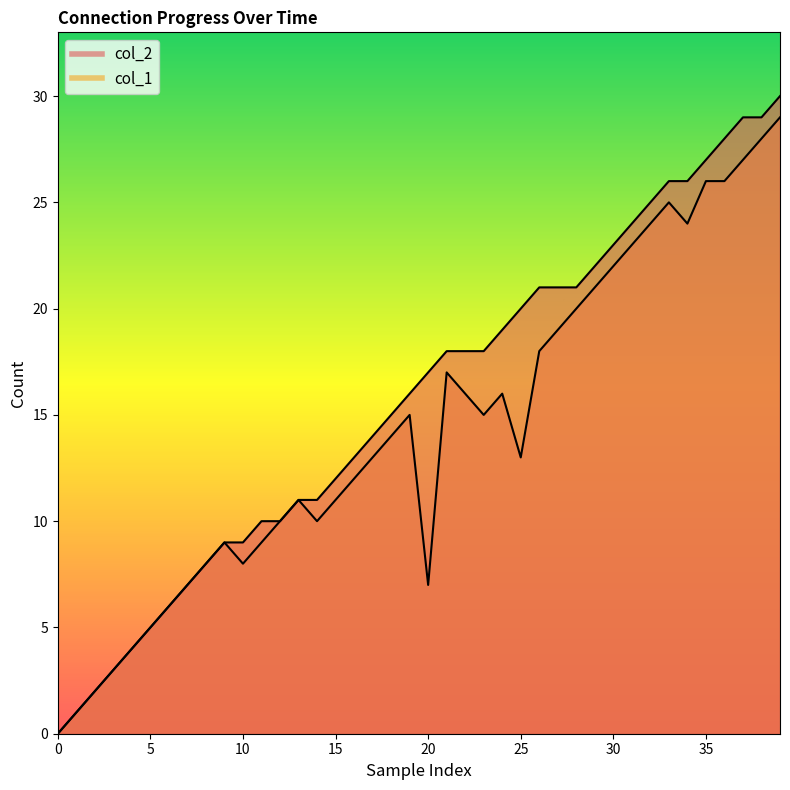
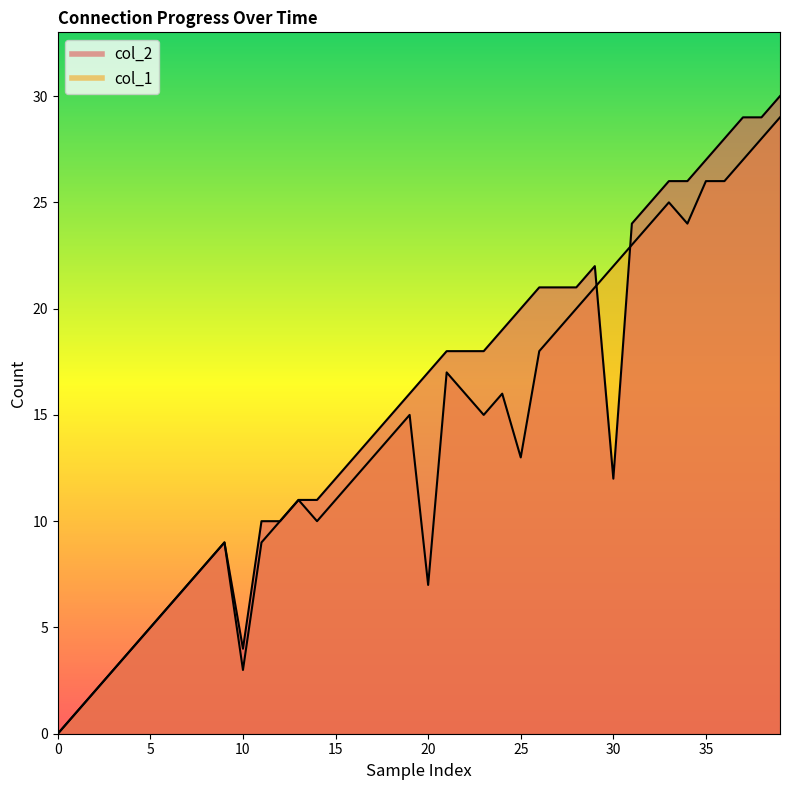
  {
    "col_1": {
-     "10": 8,
+     "10": 3,
      "15": 11,
      "20": 7,
      "25": 13,
      "30": 22,
      "35": 26
    },
    "col_2": {
-     "10": 9,
+     "10": 4,
      "15": 12,
      "20": 17,
      "25": 20,
-     "30": 23,
+     "30": 12,
      "35": 27
    }
  }
